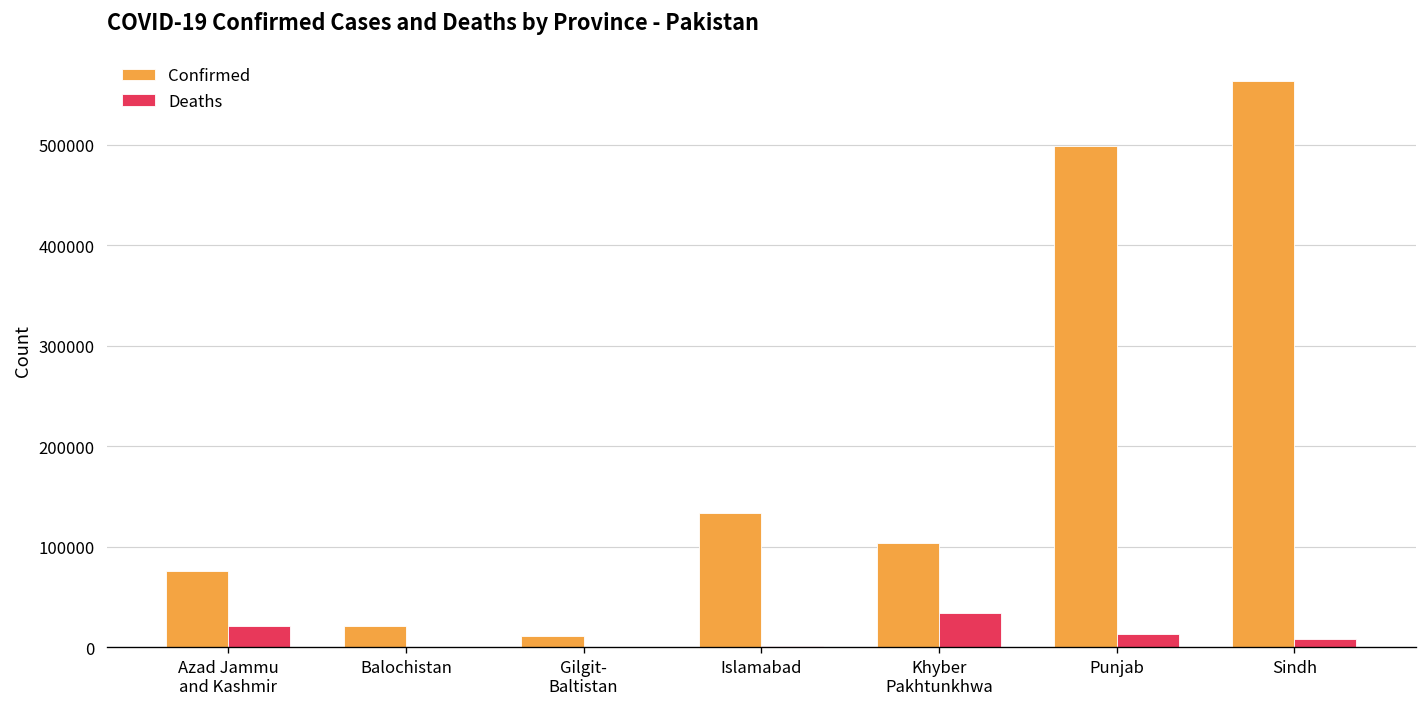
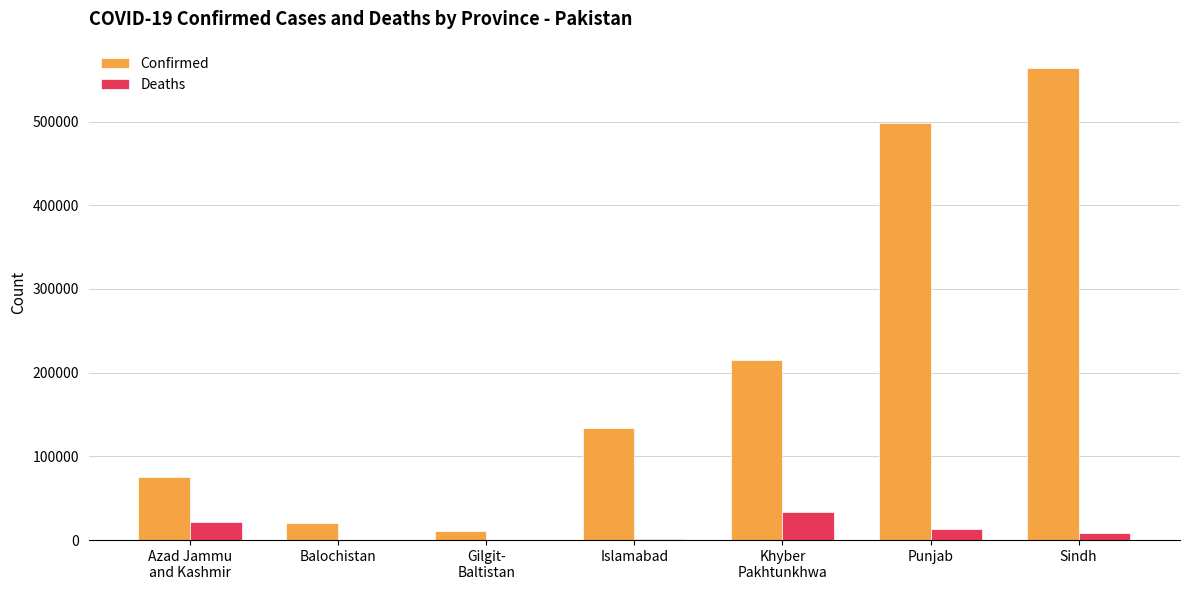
  {
    "Confirmed": {
      "Azad Jammu and Kashmir": 80000,
      "Balochistan": 20000,
      "Gilgit- Baltistan": 10000,
      "Islamabad": 130000,
-     "Khyber Pakhtunkhwa": 100000,
+     "Khyber Pakhtunkhwa": 210000,
      "Punjab": 500000,
      "Sindh": 560000
    },
    "Deaths": {
      "Azad Jammu and Kashmir": 20000,
      "Khyber Pakhtunkhwa": 30000,
      "Punjab": 10000,
      "Sindh": 10000
    }
  }
